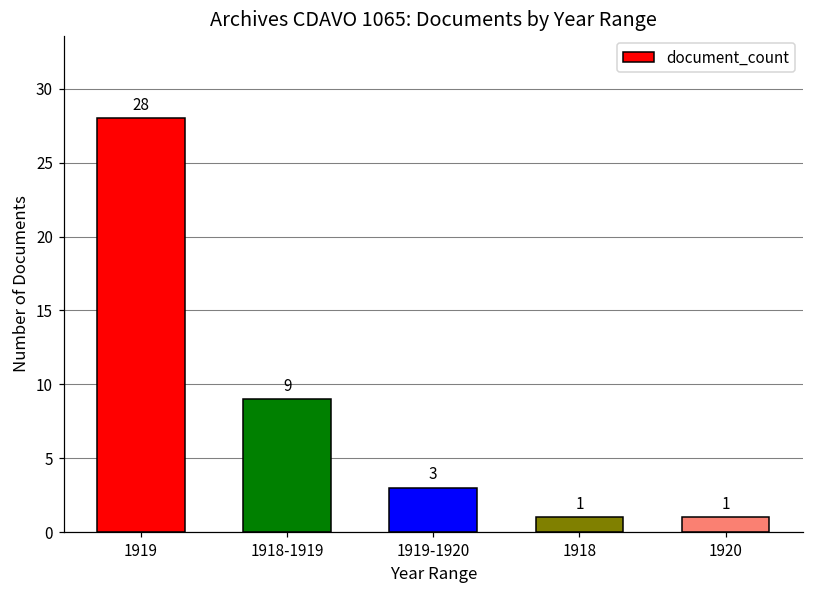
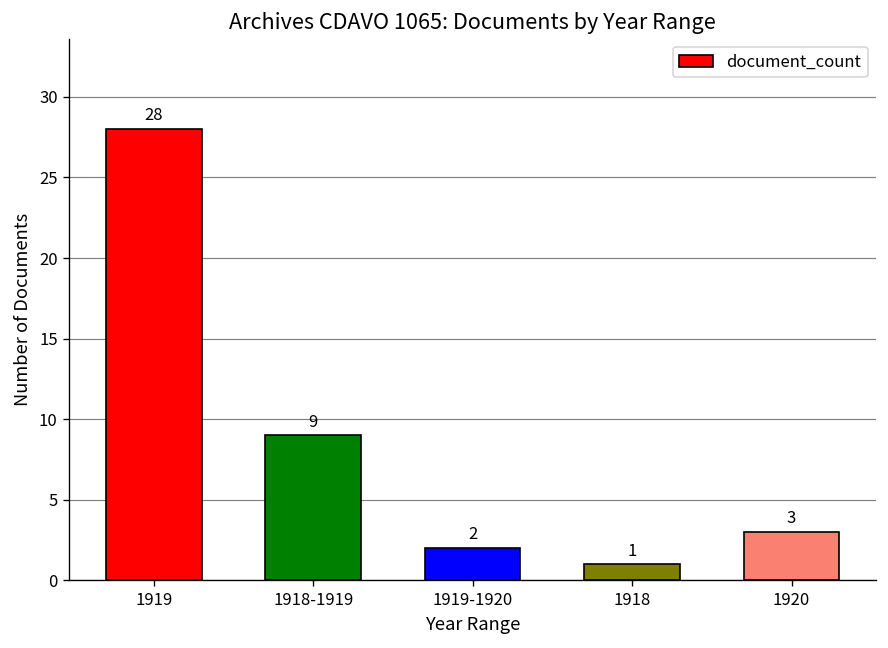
  {
    "1919": 28,
    "1918-1919": 9,
-   "1919-1920": 3,
+   "1919-1920": 2,
    "1918": 1,
-   "1920": 1
+   "1920": 3
  }
